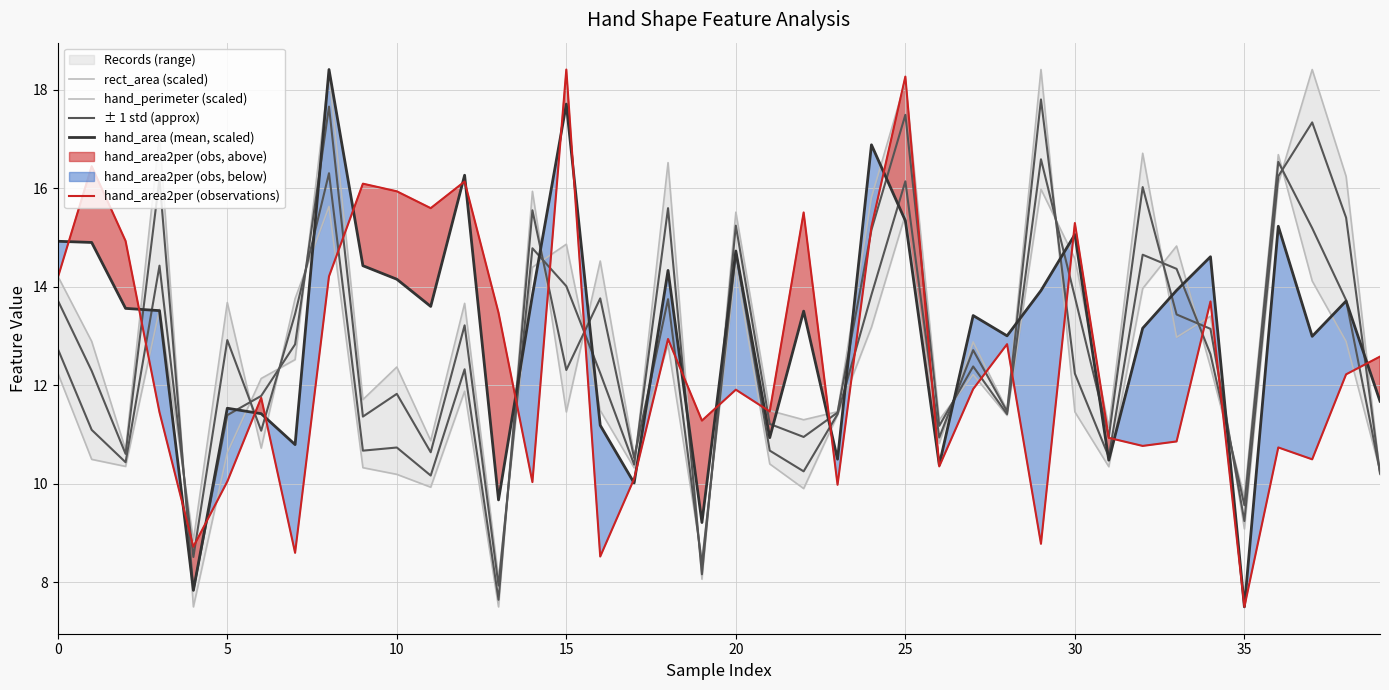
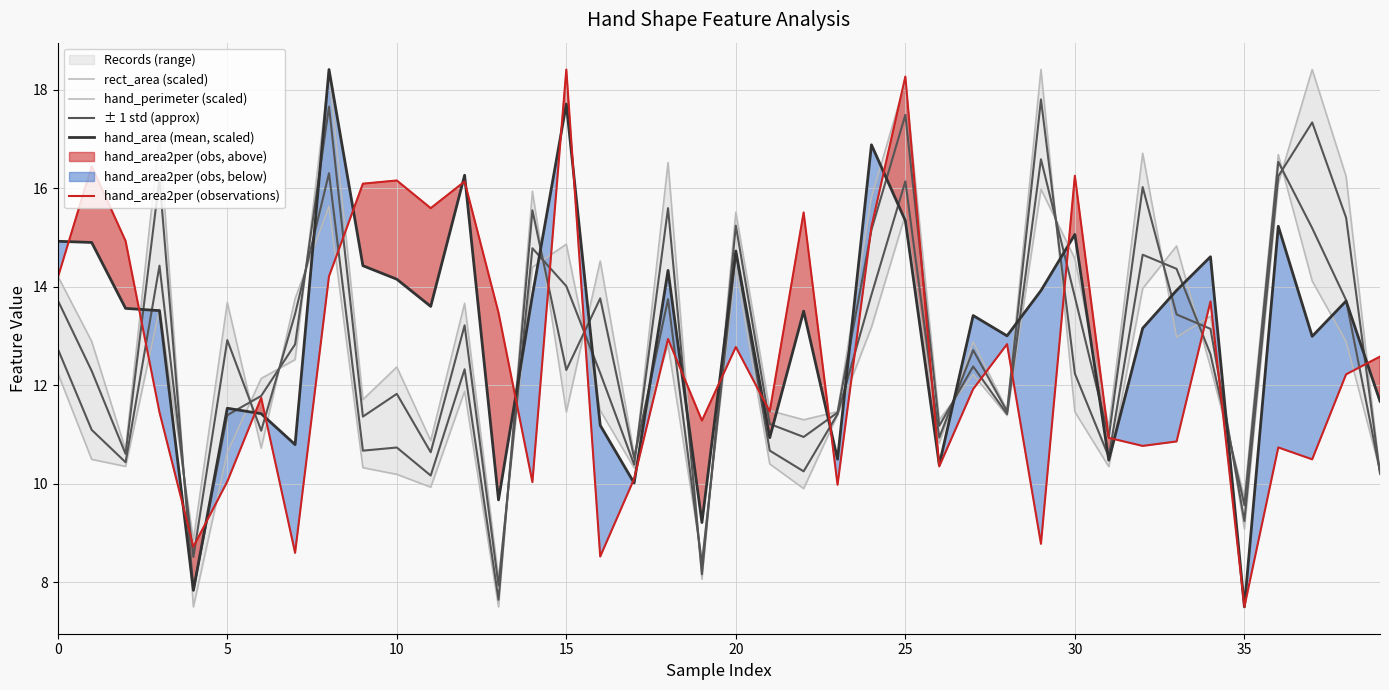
  {
    "hand_area2per (observations)": {
      "5": 10.0,
-     "10": 15.9,
+     "10": 16.2,
      "15": 18.4,
-     "20": 11.9,
+     "20": 12.8,
      "25": 18.3,
-     "30": 15.3
+     "30": 16.3
    }
  }
